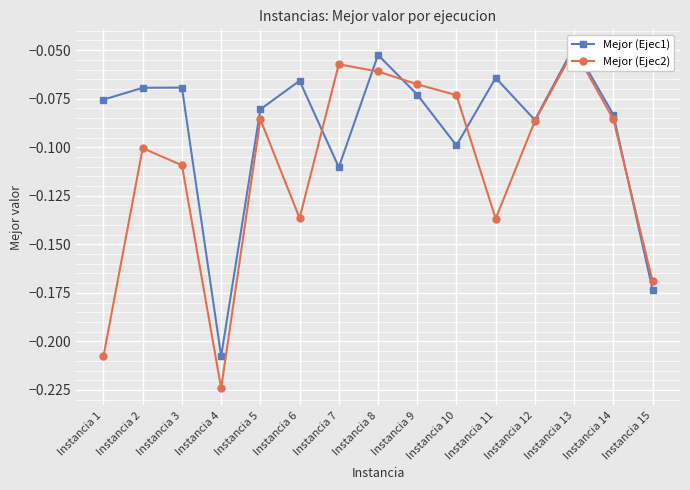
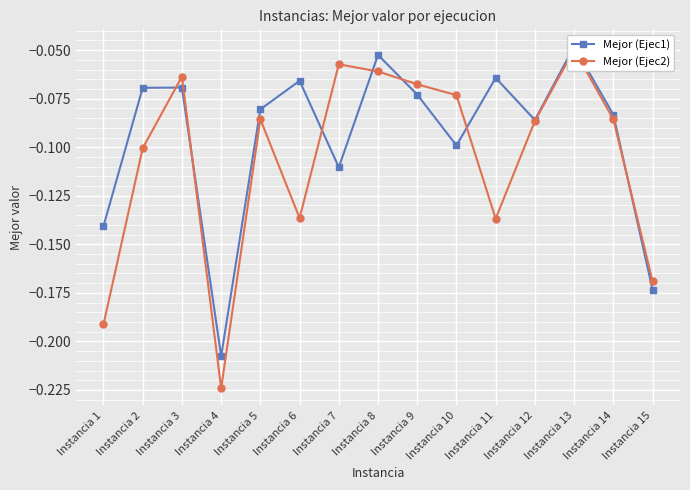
  {
    "Mejor (Ejec1)": {
-     "Instancia 1": -0.076,
+     "Instancia 1": -0.141,
      "Instancia 2": -0.069,
      "Instancia 3": -0.069,
      "Instancia 4": -0.208,
      "Instancia 5": -0.081,
      "Instancia 6": -0.066,
      "Instancia 7": -0.110,
      "Instancia 8": -0.053,
      "Instancia 9": -0.073,
      "Instancia 10": -0.099,
      "Instancia 11": -0.064,
      "Instancia 14": -0.083,
      "Instancia 15": -0.173
    },
    "Mejor (Ejec2)": {
-     "Instancia 1": -0.208,
+     "Instancia 1": -0.191,
      "Instancia 2": -0.101,
-     "Instancia 3": -0.109,
+     "Instancia 3": -0.064,
      "Instancia 4": -0.224,
      "Instancia 5": -0.086,
      "Instancia 6": -0.137,
      "Instancia 7": -0.057,
      "Instancia 8": -0.061,
      "Instancia 9": -0.068,
      "Instancia 10": -0.073,
      "Instancia 11": -0.137,
      "Instancia 14": -0.086,
      "Instancia 15": -0.169
    }
  }
